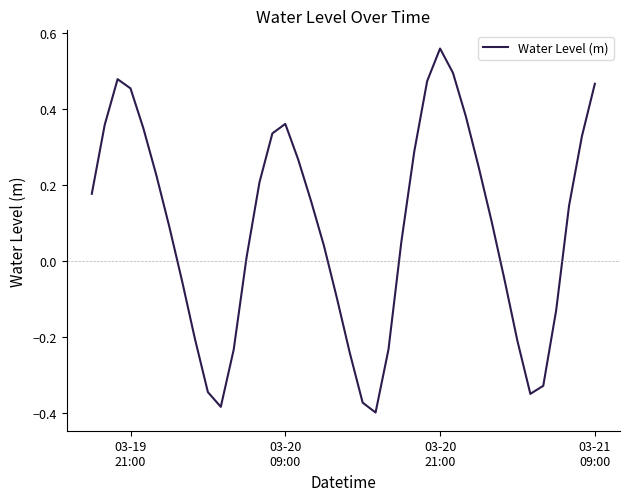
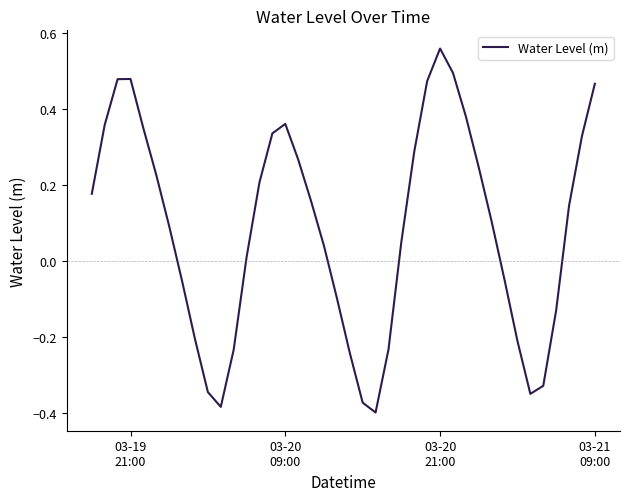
  {
-   "03-19 21:00": 0.45,
+   "03-19 21:00": 0.48,
    "03-20 09:00": 0.36,
    "03-20 21:00": 0.56,
    "03-21 09:00": 0.47
  }
